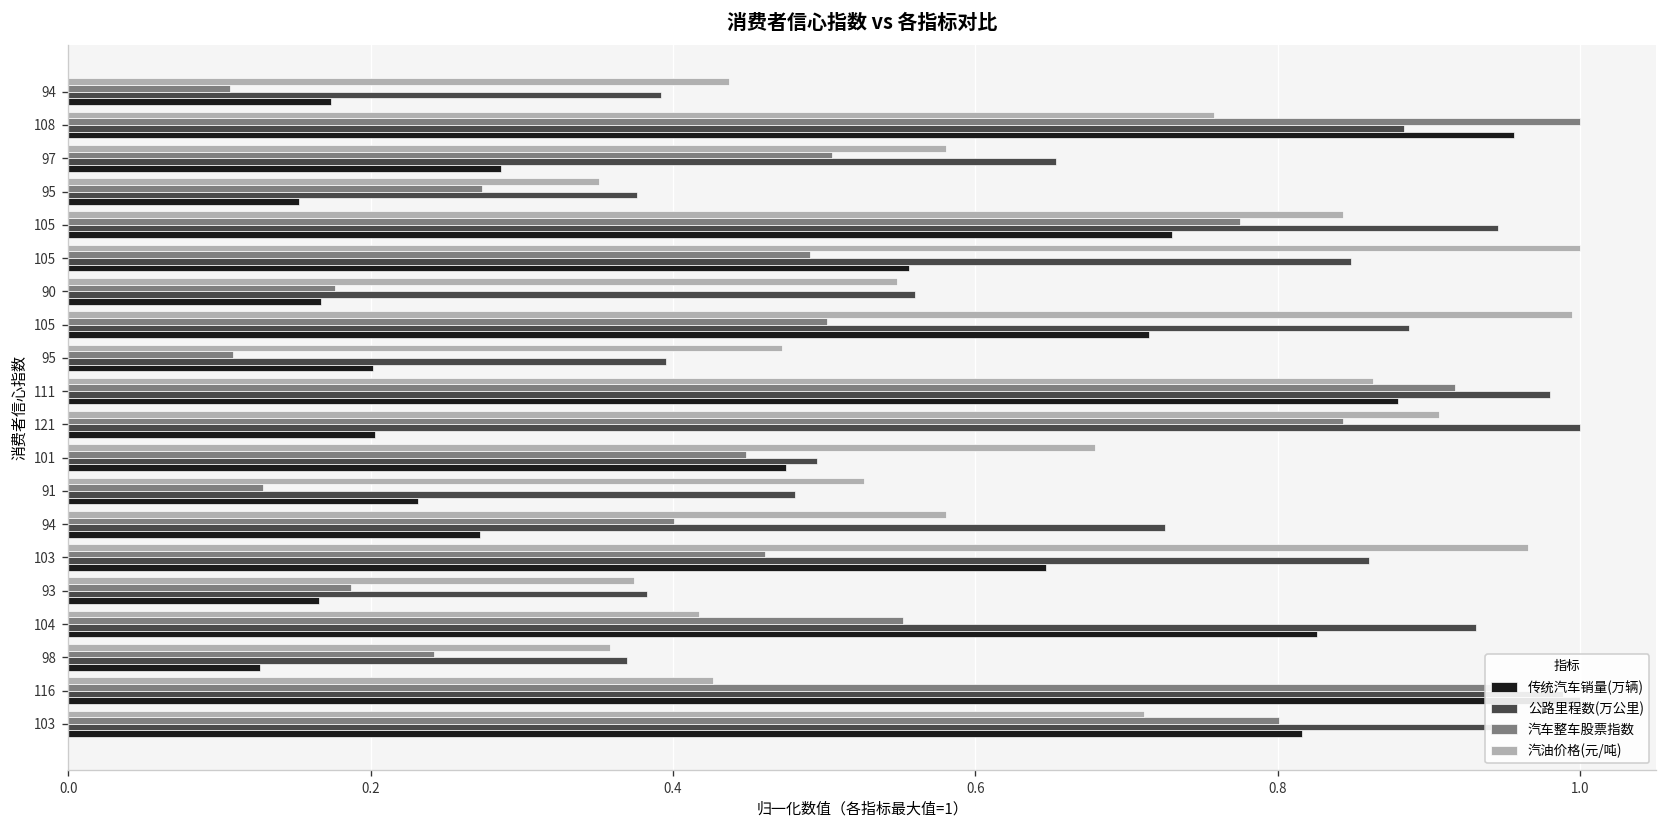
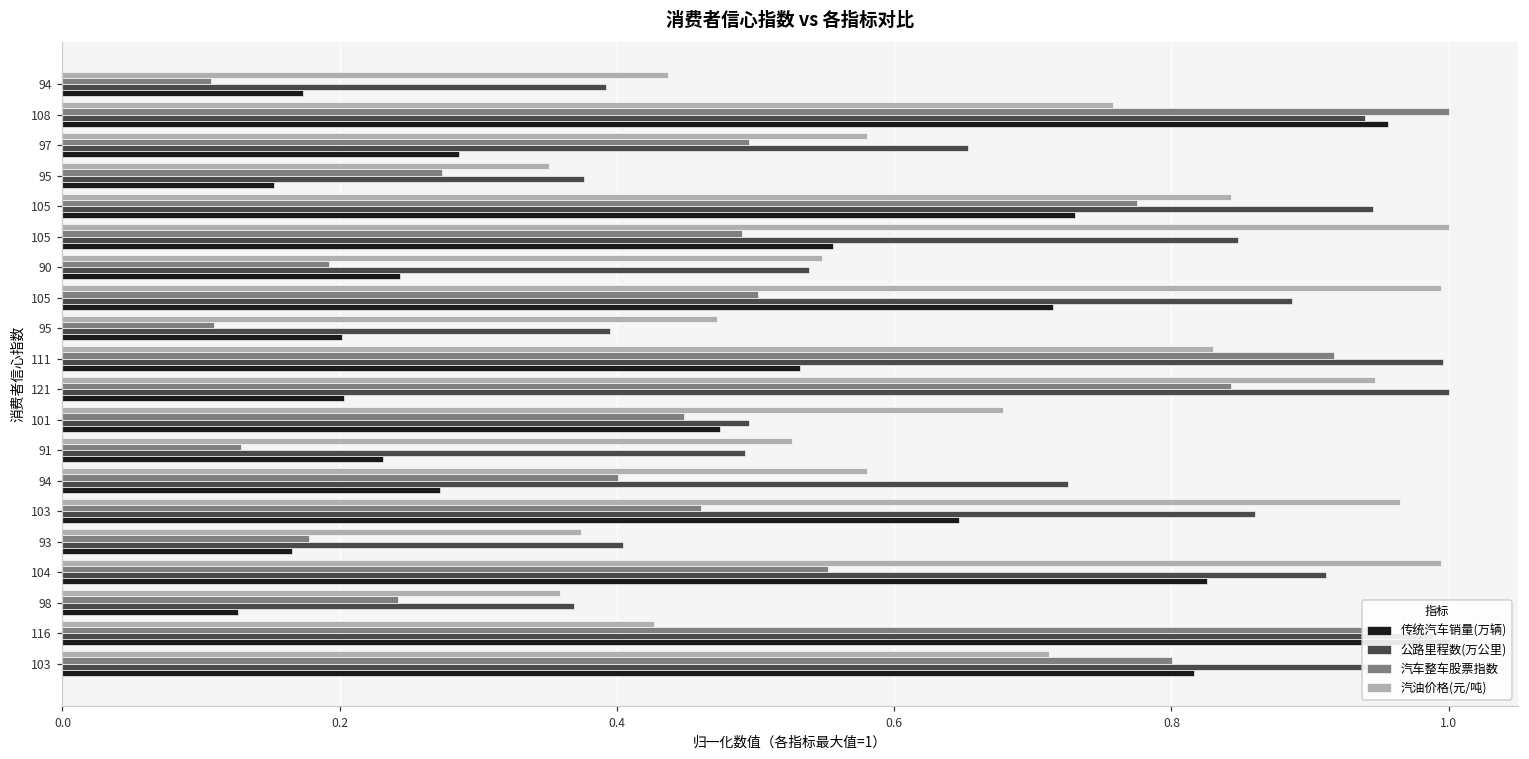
  {
    "传统汽车销量(万辆)": {
      "108": 0.956,
      "97": 0.286,
-     "90": 0.167,
-     "111": 0.879,
+     "90": 0.243,
+     "111": 0.532,
      "121": 0.203,
      "101": 0.475,
      "91": 0.231,
      "93": 0.166,
      "104": 0.826,
      "98": 0.127
    },
    "公路里程数(万公里)": {
-     "108": 0.884,
+     "108": 0.939,
      "97": 0.653,
-     "90": 0.560,
-     "111": 0.980,
+     "90": 0.539,
+     "111": 0.996,
      "121": 1.000,
      "101": 0.495,
-     "91": 0.481,
-     "93": 0.383,
-     "104": 0.931,
+     "91": 0.492,
+     "93": 0.405,
+     "104": 0.911,
      "98": 0.369
    },
    "汽车整车股票指数": {
      "108": 1.000,
-     "97": 0.505,
-     "90": 0.176,
+     "97": 0.495,
+     "90": 0.193,
      "111": 0.917,
      "121": 0.843,
      "101": 0.448,
      "91": 0.129,
-     "93": 0.187,
+     "93": 0.178,
      "104": 0.552,
      "98": 0.242
    },
    "汽油价格(元/吨)": {
      "108": 0.758,
      "97": 0.580,
      "90": 0.548,
-     "111": 0.863,
-     "121": 0.907,
+     "111": 0.830,
+     "121": 0.947,
      "101": 0.679,
      "91": 0.527,
      "93": 0.374,
-     "104": 0.417,
+     "104": 0.995,
      "98": 0.359,
      "116": 0.427
    }
  }
